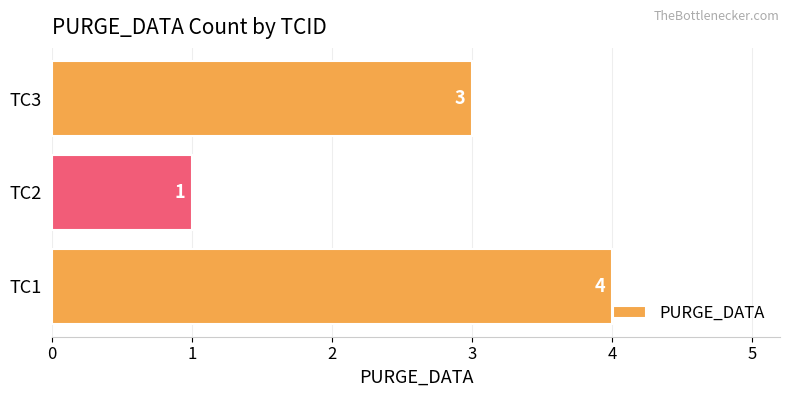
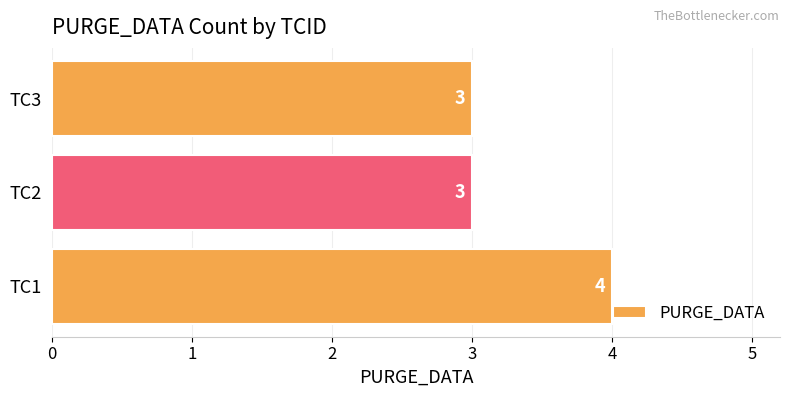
  {
    "TC3": 3,
-   "TC2": 1,
+   "TC2": 3,
    "TC1": 4
  }
